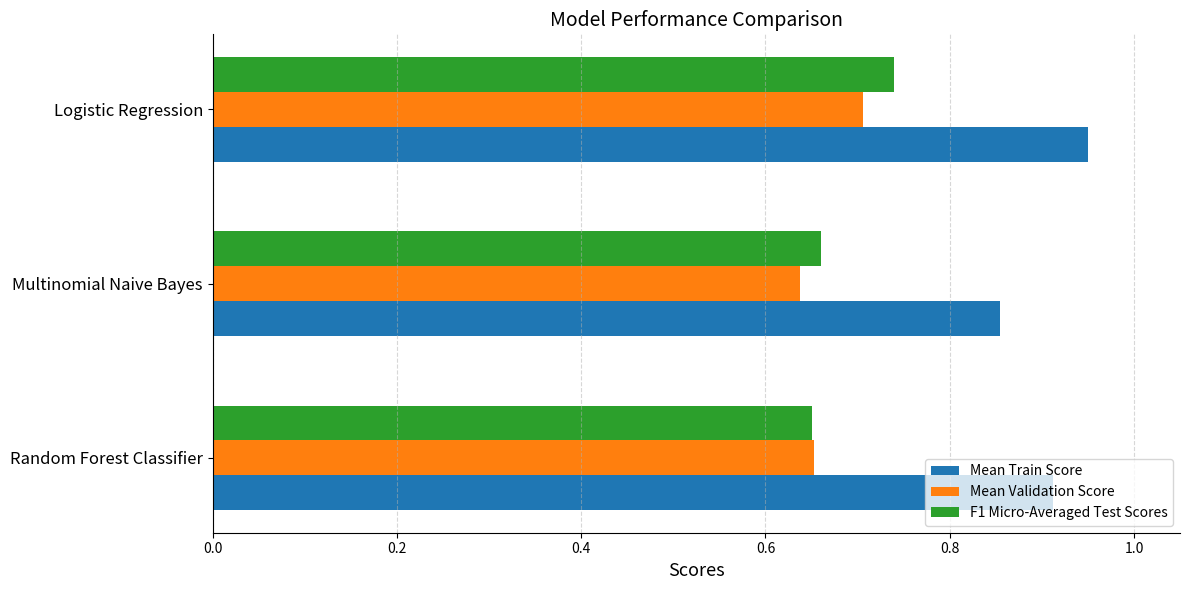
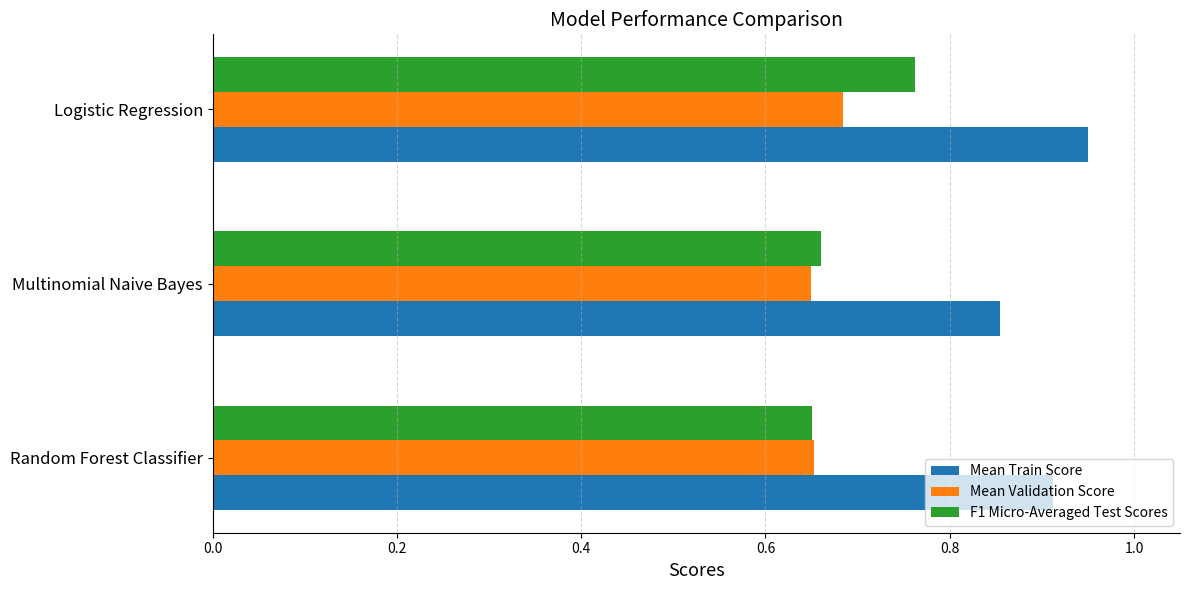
  {
    "Mean Train Score": {
      "Logistic Regression": 0.95,
      "Multinomial Naive Bayes": 0.85
    },
    "Mean Validation Score": {
-     "Logistic Regression": 0.71,
-     "Multinomial Naive Bayes": 0.64,
+     "Logistic Regression": 0.68,
+     "Multinomial Naive Bayes": 0.65,
      "Random Forest Classifier": 0.65
    },
    "F1 Micro-Averaged Test Scores": {
-     "Logistic Regression": 0.74,
+     "Logistic Regression": 0.76,
      "Multinomial Naive Bayes": 0.66,
      "Random Forest Classifier": 0.65
    }
  }
